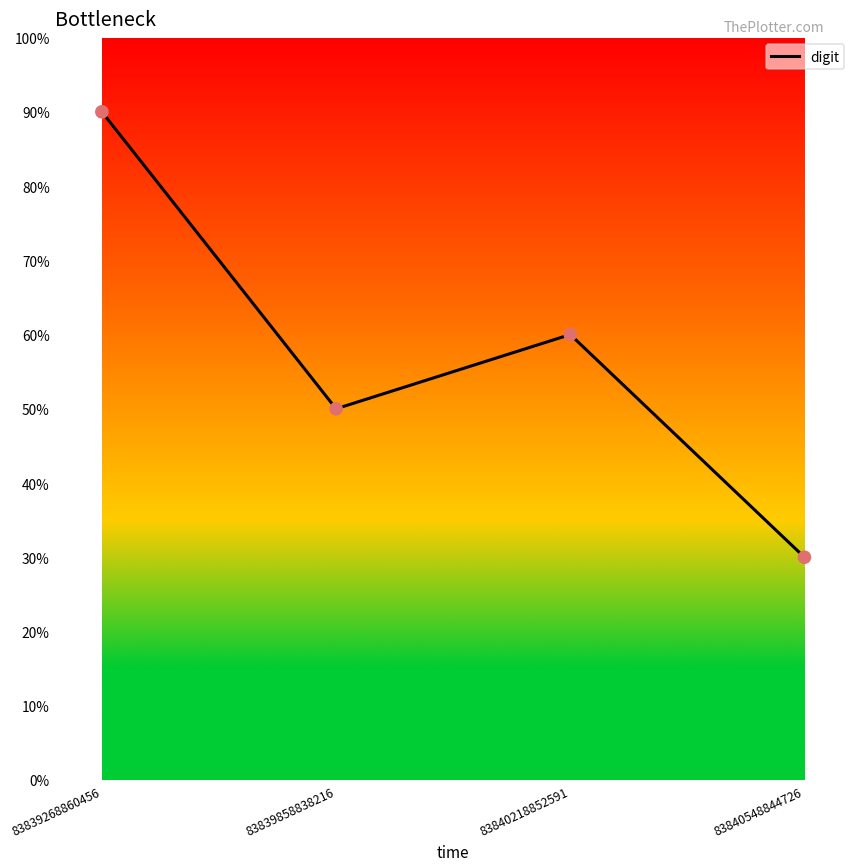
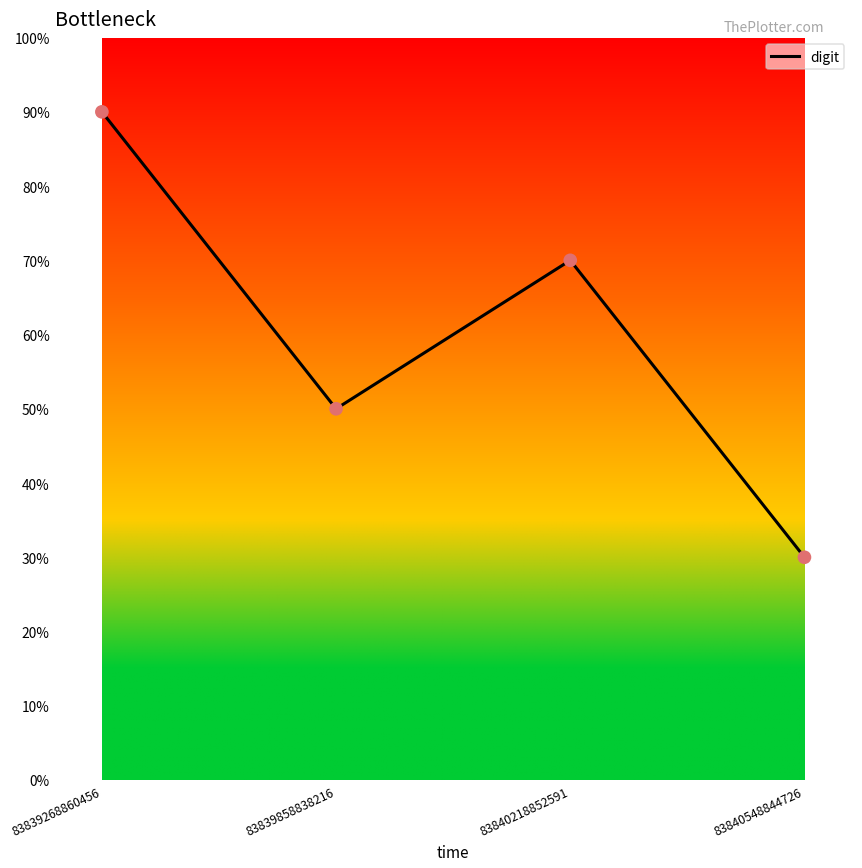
  {
    "83839268860456": "90%",
    "83839858838216": "50%",
-   "83840218852591": "60%",
+   "83840218852591": "70%",
    "83840548844726": "30%"
  }
